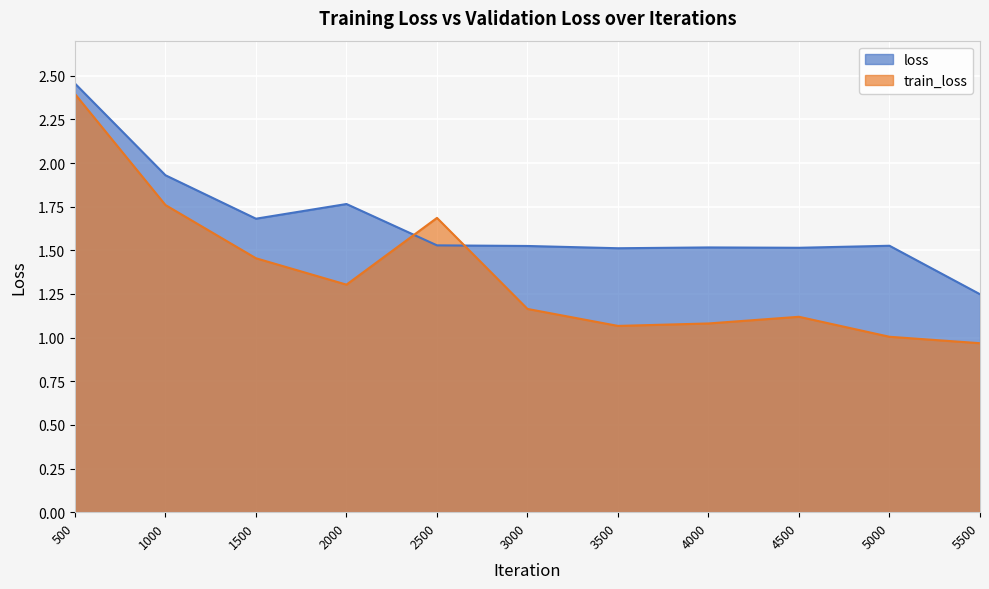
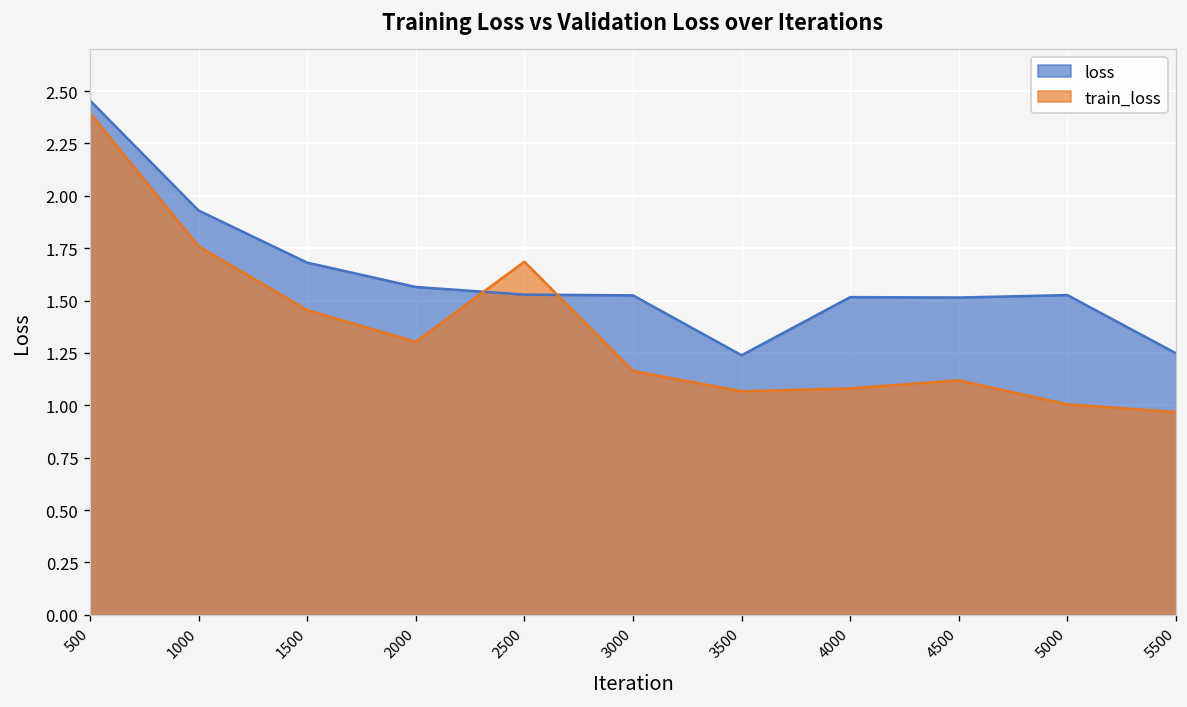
  {
    "loss": {
      "500": 2.46,
      "1000": 1.93,
      "1500": 1.68,
-     "2000": 1.77,
+     "2000": 1.56,
      "2500": 1.53,
      "3000": 1.52,
-     "3500": 1.51,
+     "3500": 1.24,
      "4000": 1.52,
      "4500": 1.51,
      "5000": 1.53,
      "5500": 1.25
    },
    "train_loss": {
      "500": 2.40,
      "1000": 1.76,
      "1500": 1.45,
      "2000": 1.30,
      "2500": 1.69,
      "3000": 1.16,
      "3500": 1.07,
      "4000": 1.08,
      "4500": 1.12,
      "5000": 1.00,
      "5500": 0.97
    }
  }
